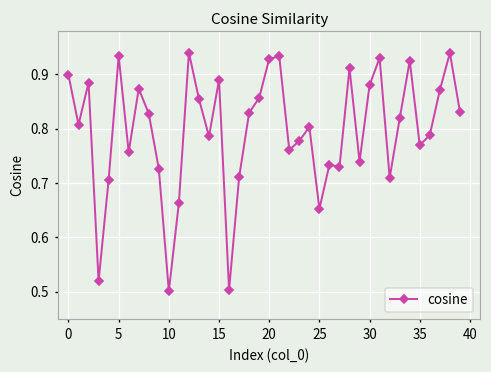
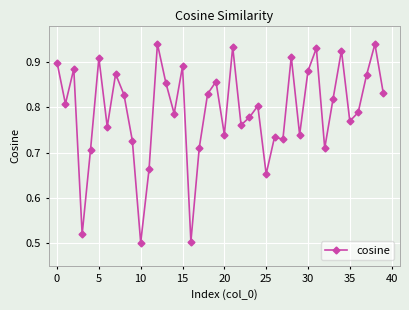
  {
    "0": 0.90,
-   "5": 0.93,
+   "5": 0.91,
    "10": 0.50,
    "15": 0.89,
-   "20": 0.93,
+   "20": 0.74,
    "25": 0.65,
    "30": 0.88,
    "35": 0.77
  }
